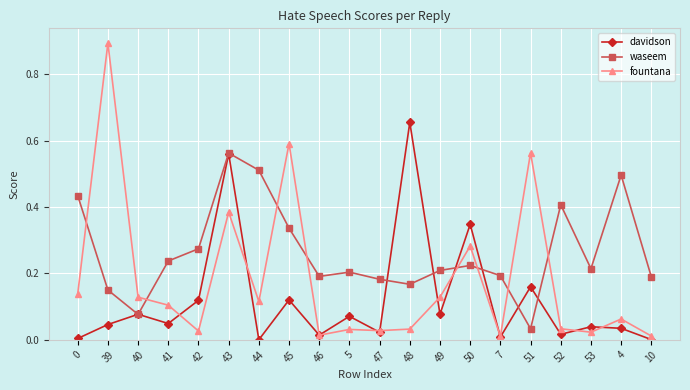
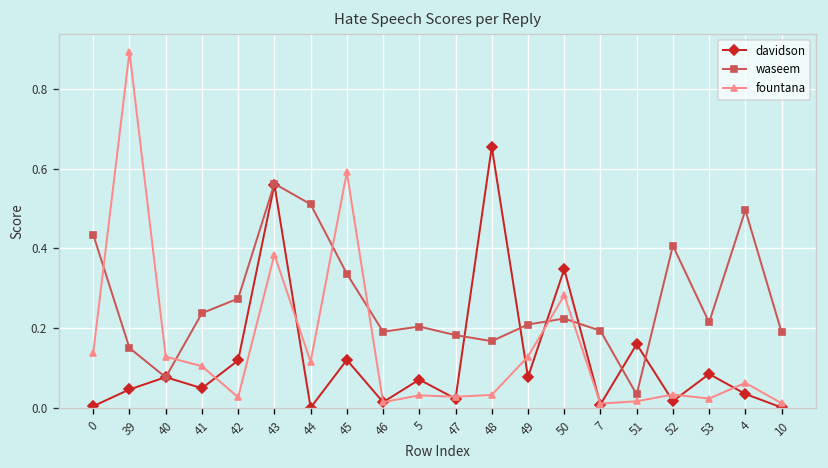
  {
    "davidson": {
      "0": 0.00,
      "39": 0.05,
      "41": 0.05,
      "42": 0.12,
      "44": 0.00,
      "45": 0.12,
      "5": 0.07,
      "48": 0.65,
      "49": 0.08,
      "50": 0.35,
      "51": 0.16,
      "52": 0.02,
-     "53": 0.04,
+     "53": 0.08,
      "4": 0.03,
      "10": 0.00
    },
    "waseem": {
      "0": 0.43,
      "39": 0.15,
      "41": 0.24,
      "42": 0.27,
      "44": 0.51,
      "45": 0.34,
      "46": 0.19,
      "5": 0.20,
      "47": 0.18,
      "48": 0.17,
      "49": 0.21,
      "50": 0.22,
      "7": 0.19,
      "51": 0.03,
      "52": 0.41,
      "53": 0.21,
      "4": 0.50,
      "10": 0.19
    },
    "fountana": {
      "0": 0.14,
      "39": 0.89,
      "40": 0.13,
      "41": 0.10,
      "42": 0.03,
      "43": 0.38,
      "44": 0.12,
      "45": 0.59,
      "5": 0.03,
      "48": 0.03,
      "49": 0.13,
      "50": 0.28,
-     "51": 0.56,
+     "51": 0.02,
      "52": 0.03,
      "53": 0.02,
      "4": 0.06,
      "10": 0.01
    }
  }
